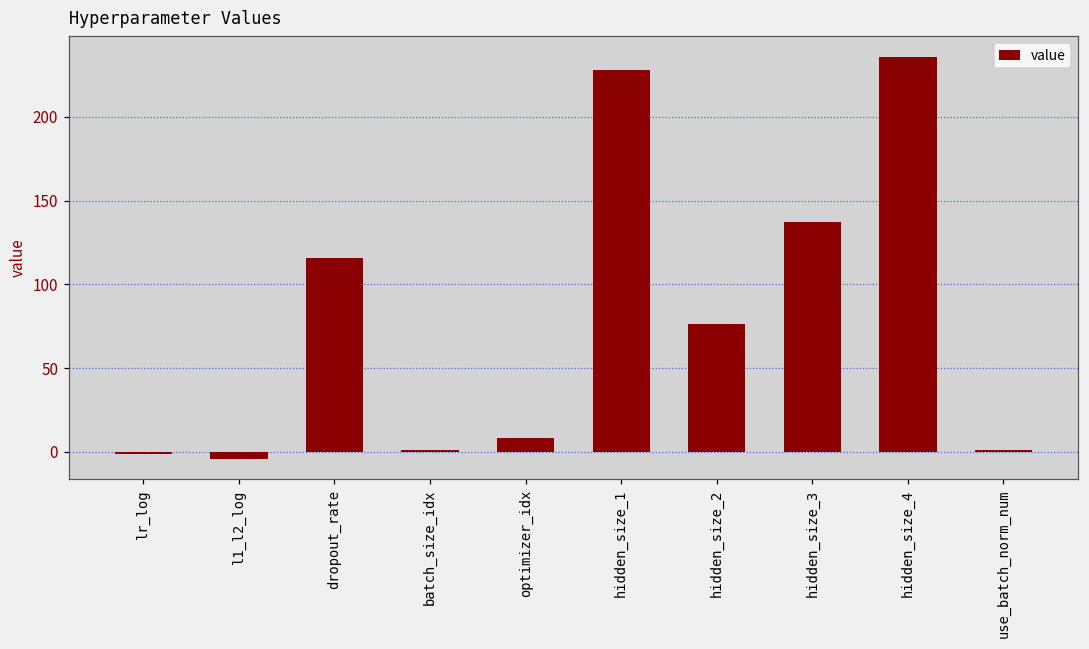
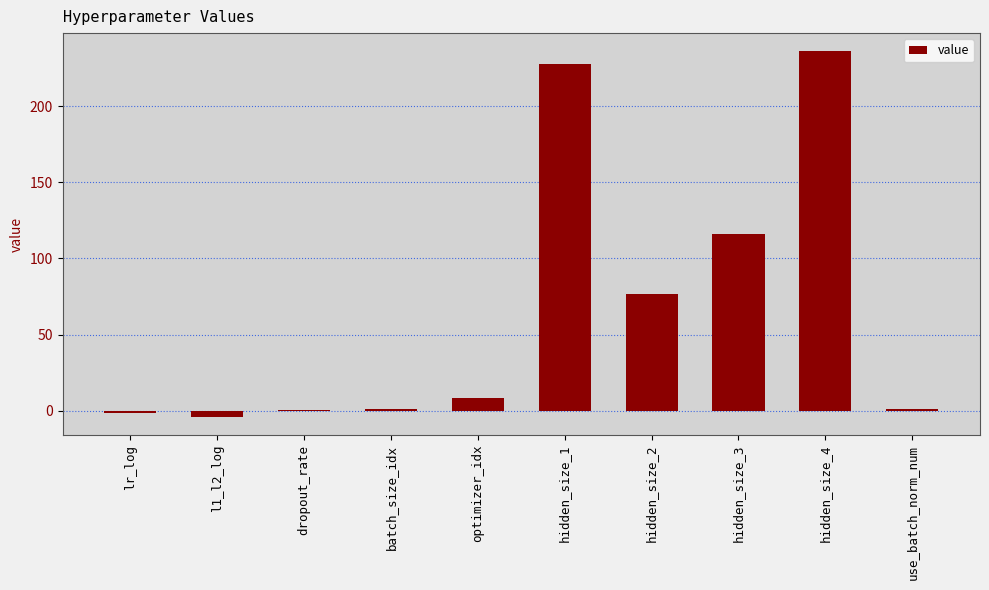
  {
    "l1_l2_log": -4,
-   "dropout_rate": 116,
+   "dropout_rate": 0,
    "optimizer_idx": 8,
    "hidden_size_1": 228,
    "hidden_size_2": 76,
-   "hidden_size_3": 137,
+   "hidden_size_3": 116,
    "hidden_size_4": 236
  }
